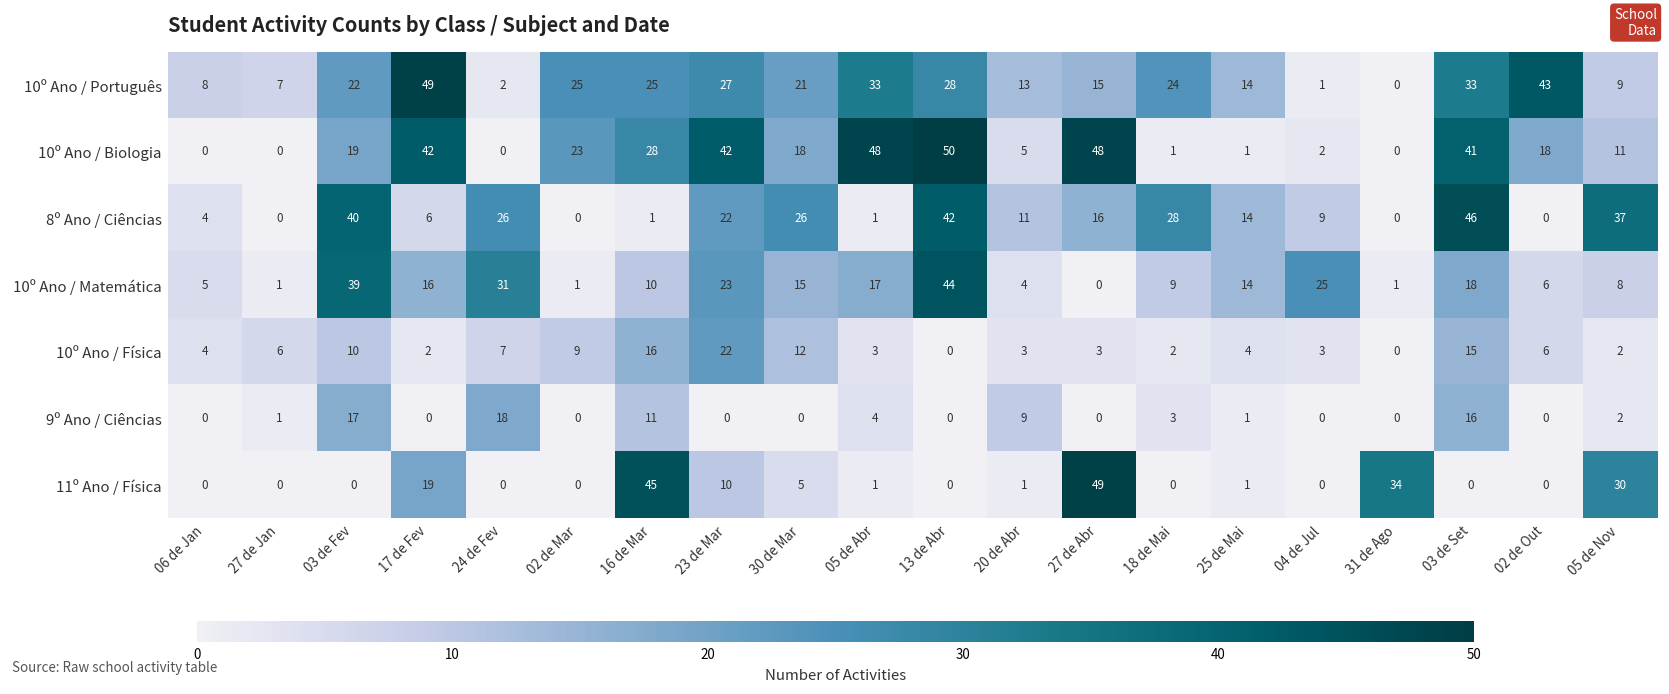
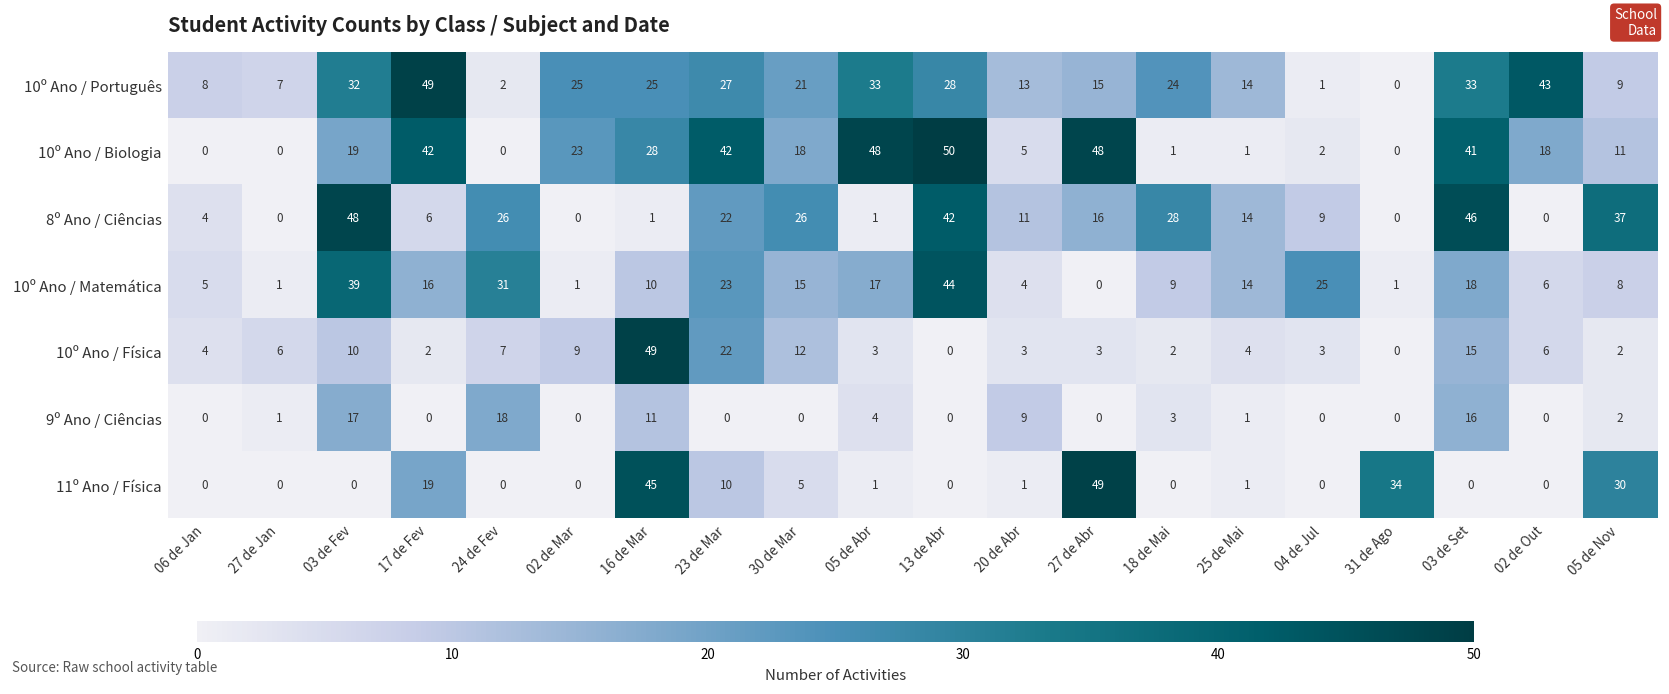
  {
    "10º Ano / Português": {
      "06 de Jan": 8,
      "27 de Jan": 7,
-     "03 de Fev": 22,
+     "03 de Fev": 32,
      "17 de Fev": 49,
      "24 de Fev": 2,
      "02 de Mar": 25,
      "16 de Mar": 25,
      "23 de Mar": 27,
      "30 de Mar": 21,
      "05 de Abr": 33,
      "13 de Abr": 28,
      "20 de Abr": 13,
      "27 de Abr": 15,
      "18 de Mai": 24,
      "25 de Mai": 14,
      "04 de Jul": 1,
      "31 de Ago": 0,
      "03 de Set": 33,
      "02 de Out": 43,
      "05 de Nov": 9
    },
    "10º Ano / Biologia": {
      "06 de Jan": 0,
      "27 de Jan": 0,
      "03 de Fev": 19,
      "17 de Fev": 42,
      "24 de Fev": 0,
      "02 de Mar": 23,
      "16 de Mar": 28,
      "23 de Mar": 42,
      "30 de Mar": 18,
      "05 de Abr": 48,
      "13 de Abr": 50,
      "20 de Abr": 5,
      "27 de Abr": 48,
      "18 de Mai": 1,
      "25 de Mai": 1,
      "04 de Jul": 2,
      "31 de Ago": 0,
      "03 de Set": 41,
      "02 de Out": 18,
      "05 de Nov": 11
    },
    "8º Ano / Ciências": {
      "06 de Jan": 4,
      "27 de Jan": 0,
-     "03 de Fev": 40,
+     "03 de Fev": 48,
      "17 de Fev": 6,
      "24 de Fev": 26,
      "02 de Mar": 0,
      "16 de Mar": 1,
      "23 de Mar": 22,
      "30 de Mar": 26,
      "05 de Abr": 1,
      "13 de Abr": 42,
      "20 de Abr": 11,
      "27 de Abr": 16,
      "18 de Mai": 28,
      "25 de Mai": 14,
      "04 de Jul": 9,
      "31 de Ago": 0,
      "03 de Set": 46,
      "02 de Out": 0,
      "05 de Nov": 37
    },
    "10º Ano / Matemática": {
      "06 de Jan": 5,
      "27 de Jan": 1,
      "03 de Fev": 39,
      "17 de Fev": 16,
      "24 de Fev": 31,
      "02 de Mar": 1,
      "16 de Mar": 10,
      "23 de Mar": 23,
      "30 de Mar": 15,
      "05 de Abr": 17,
      "13 de Abr": 44,
      "20 de Abr": 4,
      "27 de Abr": 0,
      "18 de Mai": 9,
      "25 de Mai": 14,
      "04 de Jul": 25,
      "31 de Ago": 1,
      "03 de Set": 18,
      "02 de Out": 6,
      "05 de Nov": 8
    },
    "10º Ano / Física": {
      "06 de Jan": 4,
      "27 de Jan": 6,
      "03 de Fev": 10,
      "17 de Fev": 2,
      "24 de Fev": 7,
      "02 de Mar": 9,
-     "16 de Mar": 16,
+     "16 de Mar": 49,
      "23 de Mar": 22,
      "30 de Mar": 12,
      "05 de Abr": 3,
      "13 de Abr": 0,
      "20 de Abr": 3,
      "27 de Abr": 3,
      "18 de Mai": 2,
      "25 de Mai": 4,
      "04 de Jul": 3,
      "31 de Ago": 0,
      "03 de Set": 15,
      "02 de Out": 6,
      "05 de Nov": 2
    },
    "9º Ano / Ciências": {
      "06 de Jan": 0,
      "27 de Jan": 1,
      "03 de Fev": 17,
      "17 de Fev": 0,
      "24 de Fev": 18,
      "02 de Mar": 0,
      "16 de Mar": 11,
      "23 de Mar": 0,
      "30 de Mar": 0,
      "05 de Abr": 4,
      "13 de Abr": 0,
      "20 de Abr": 9,
      "27 de Abr": 0,
      "18 de Mai": 3,
      "25 de Mai": 1,
      "04 de Jul": 0,
      "31 de Ago": 0,
      "03 de Set": 16,
      "02 de Out": 0,
      "05 de Nov": 2
    },
    "11º Ano / Física": {
      "06 de Jan": 0,
      "27 de Jan": 0,
      "03 de Fev": 0,
      "17 de Fev": 19,
      "24 de Fev": 0,
      "02 de Mar": 0,
      "16 de Mar": 45,
      "23 de Mar": 10,
      "30 de Mar": 5,
      "05 de Abr": 1,
      "13 de Abr": 0,
      "20 de Abr": 1,
      "27 de Abr": 49,
      "18 de Mai": 0,
      "25 de Mai": 1,
      "04 de Jul": 0,
      "31 de Ago": 34,
      "03 de Set": 0,
      "02 de Out": 0,
      "05 de Nov": 30
    }
  }
